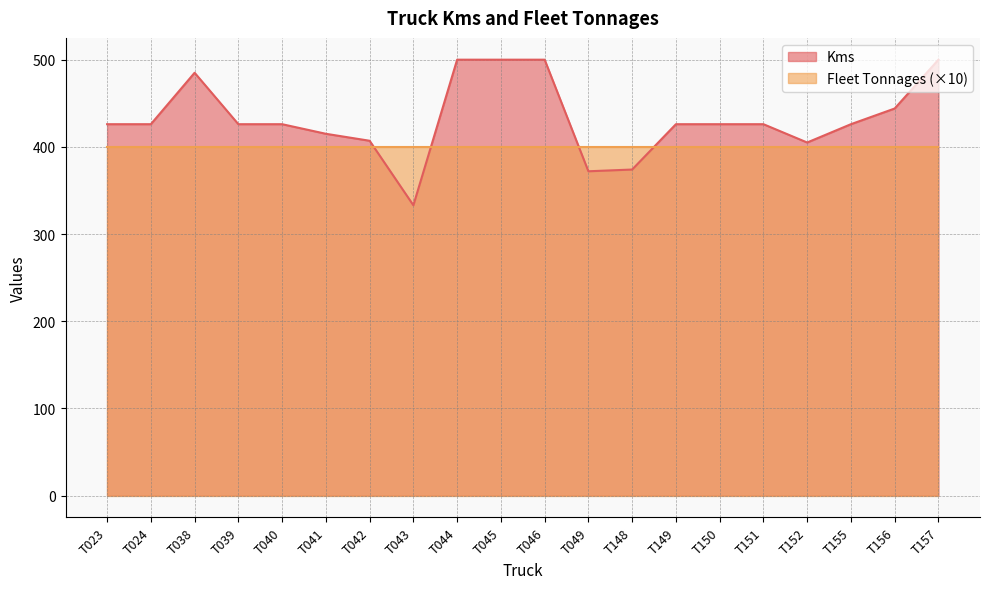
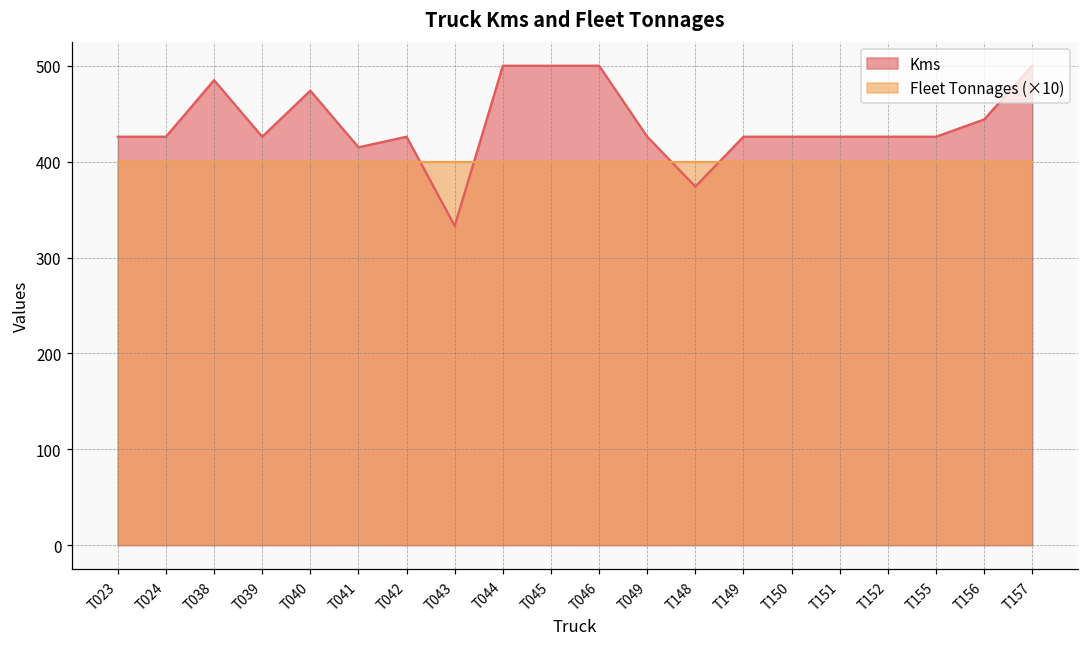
  {
    "Kms": {
      "T023": 430,
      "T024": 430,
      "T038": 490,
      "T039": 430,
-     "T040": 430,
+     "T040": 470,
      "T041": 420,
-     "T042": 410,
+     "T042": 430,
      "T043": 330,
      "T044": 500,
      "T045": 500,
      "T046": 500,
-     "T049": 370,
+     "T049": 430,
      "T148": 370,
      "T149": 430,
      "T150": 430,
      "T151": 430,
-     "T152": 410,
+     "T152": 430,
      "T155": 430,
      "T156": 440
    },
    "Fleet Tonnages (×10)": {
      "T023": 400,
      "T024": 400,
      "T038": 400,
      "T039": 400,
      "T040": 400,
      "T041": 400,
      "T042": 400,
      "T043": 400,
      "T044": 400,
      "T045": 400,
      "T046": 400,
      "T049": 400,
      "T148": 400,
      "T149": 400,
      "T150": 400,
      "T151": 400,
      "T152": 400,
      "T155": 400,
      "T156": 400,
      "T157": 400
    }
  }
